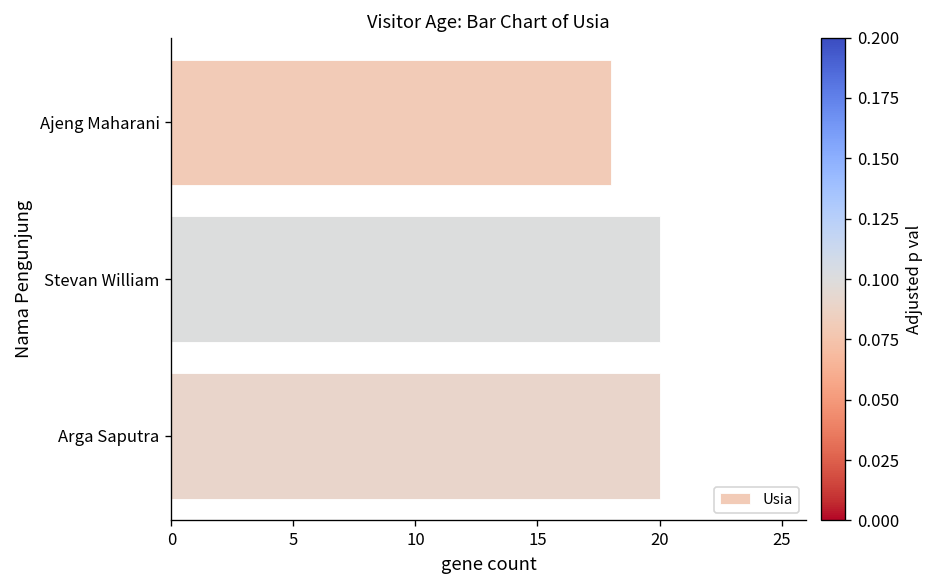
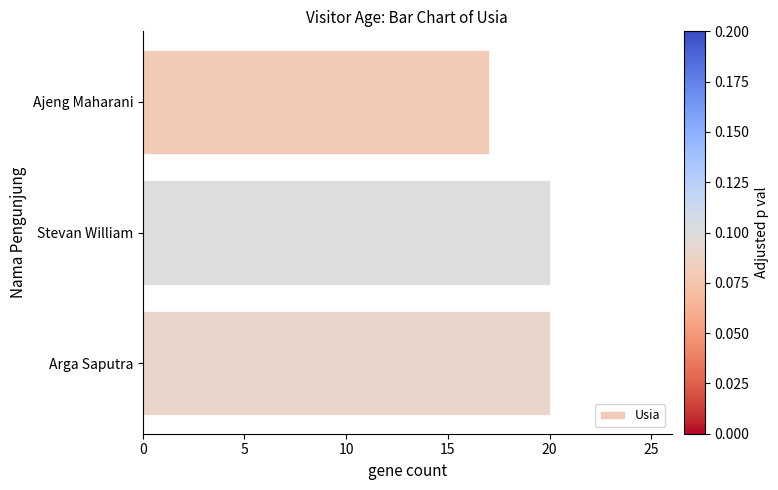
  {
-   "Ajeng Maharani": 18,
+   "Ajeng Maharani": 17,
    "Stevan William": 20,
    "Arga Saputra": 20
  }
